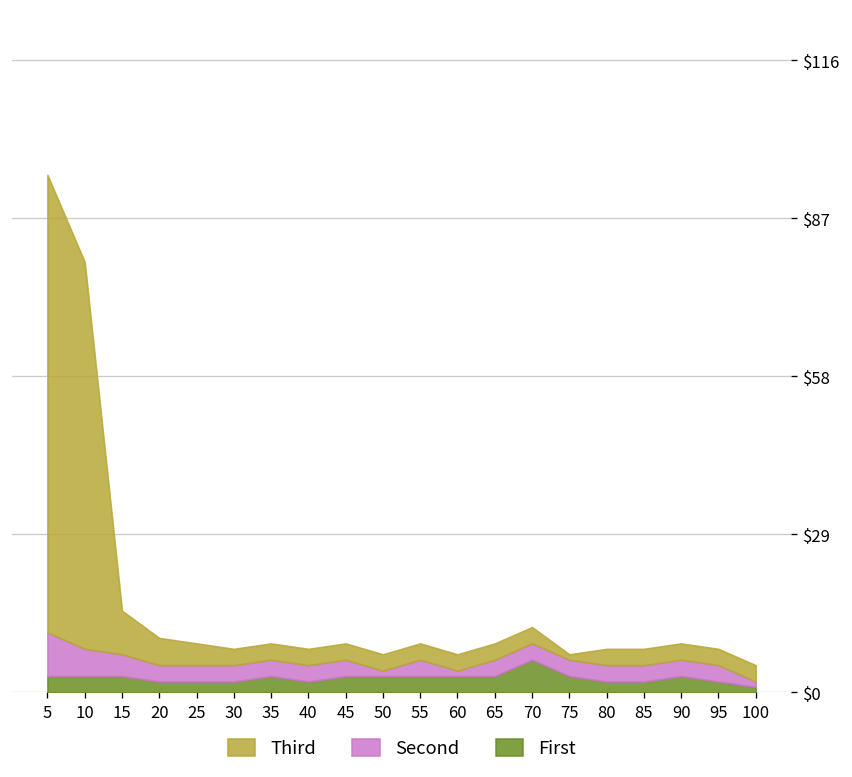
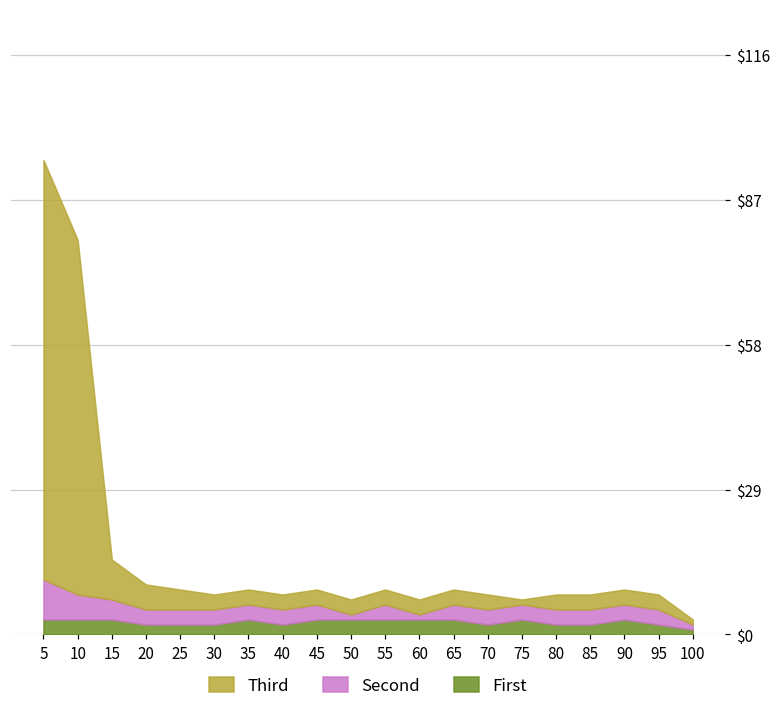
  {
    "First": {
      "5": "$3",
      "10": "$3",
      "15": "$3",
      "20": "$2",
      "25": "$2",
      "30": "$2",
      "35": "$3",
      "40": "$2",
      "45": "$3",
      "50": "$3",
      "55": "$3",
      "60": "$3",
      "65": "$3",
-     "70": "$6",
+     "70": "$2",
      "75": "$3",
      "80": "$2",
      "85": "$2",
      "90": "$3",
      "95": "$2",
      "100": "$1"
    },
    "Second": {
      "5": "$8",
      "10": "$5",
      "15": "$4",
      "20": "$3",
      "25": "$3",
      "30": "$3",
      "35": "$3",
      "40": "$3",
      "45": "$3",
      "50": "$1",
      "55": "$3",
      "60": "$1",
      "65": "$3",
      "70": "$3",
      "75": "$3",
      "80": "$3",
      "85": "$3",
      "90": "$3",
      "95": "$3",
      "100": "$1"
    },
    "Third": {
      "5": "$84",
      "10": "$71",
      "15": "$8",
      "20": "$5",
      "25": "$4",
      "30": "$3",
      "35": "$3",
      "40": "$3",
      "45": "$3",
      "50": "$3",
      "55": "$3",
      "60": "$3",
      "65": "$3",
      "70": "$3",
      "75": "$1",
      "80": "$3",
      "85": "$3",
      "90": "$3",
      "95": "$3",
-     "100": "$3"
+     "100": "$1"
    }
  }
